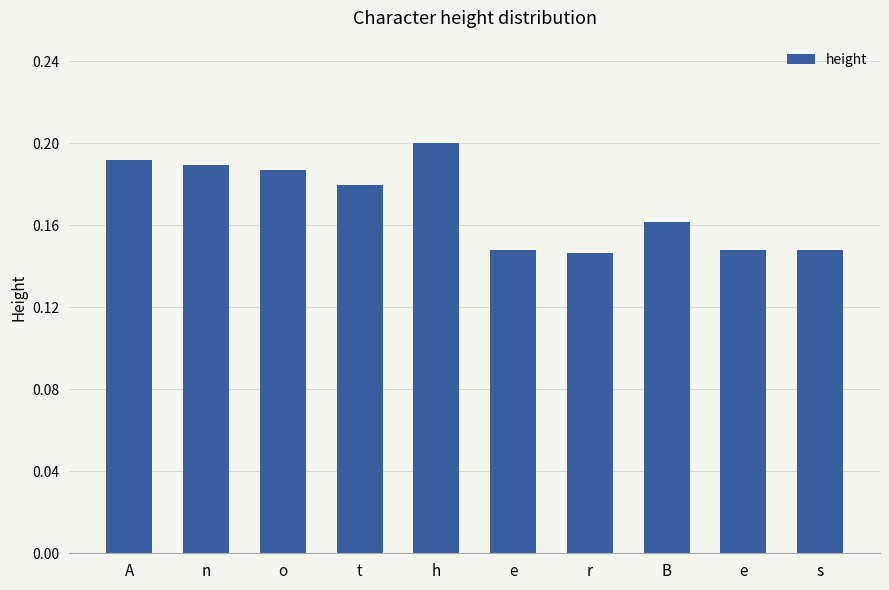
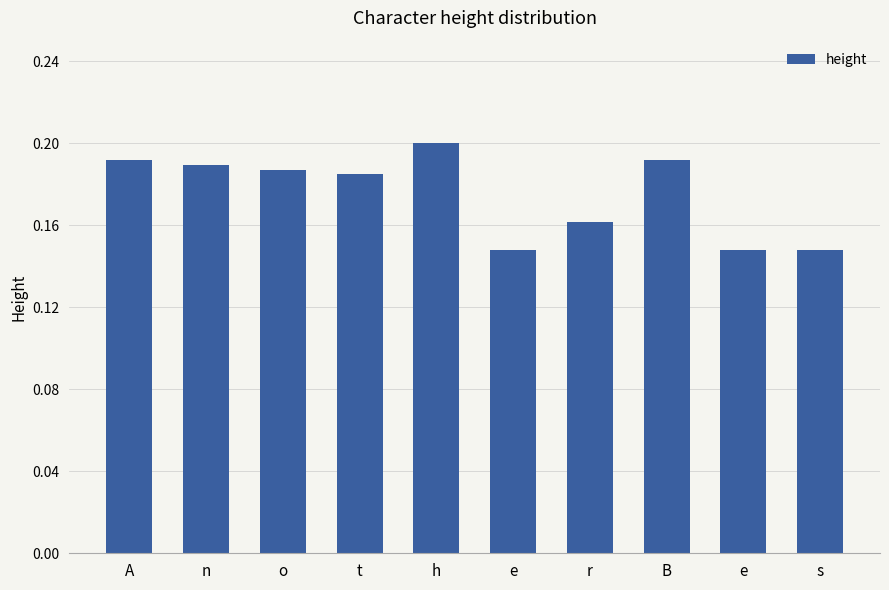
  {
    "A": 0.190,
    "n": 0.188,
    "o": 0.185,
-   "t": 0.178,
+   "t": 0.184,
    "h": 0.198,
-   "r": 0.145,
-   "B": 0.16,
+   "r": 0.160,
+   "B": 0.19,
    "s": 0.147
  }
